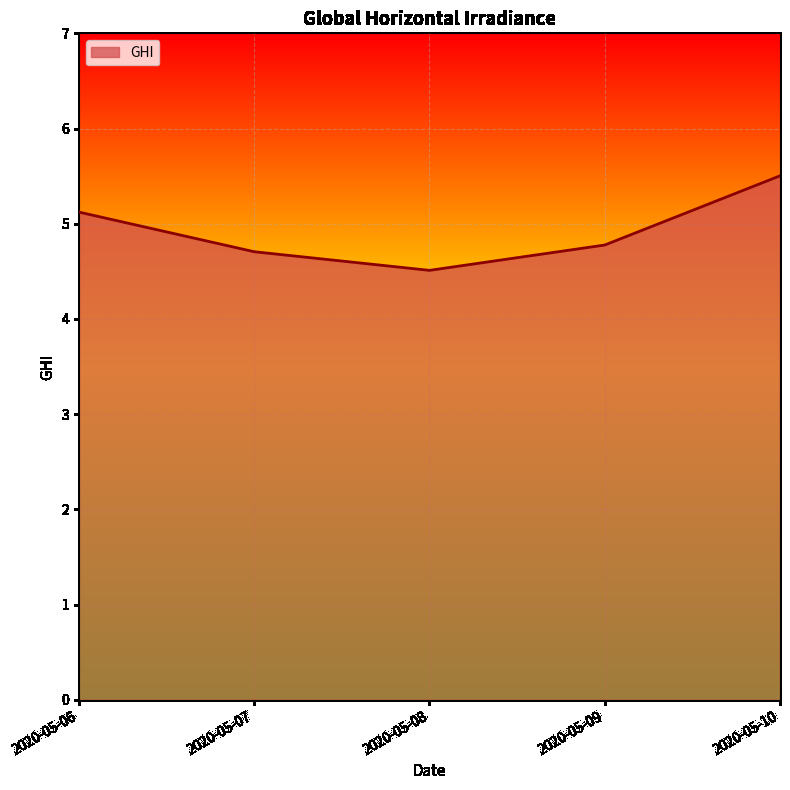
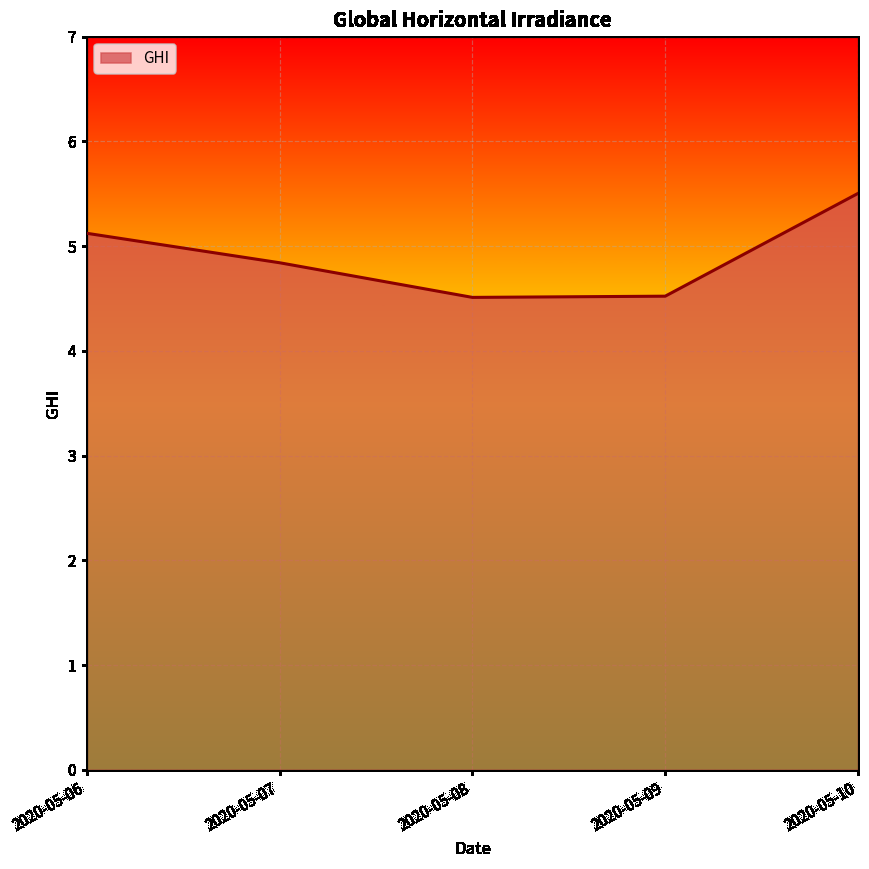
  {
    "2020-05-06": 5.1,
-   "2020-05-07": 4.7,
+   "2020-05-07": 4.8,
    "2020-05-08": 4.5,
-   "2020-05-09": 4.8,
+   "2020-05-09": 4.5,
    "2020-05-10": 5.5
  }
